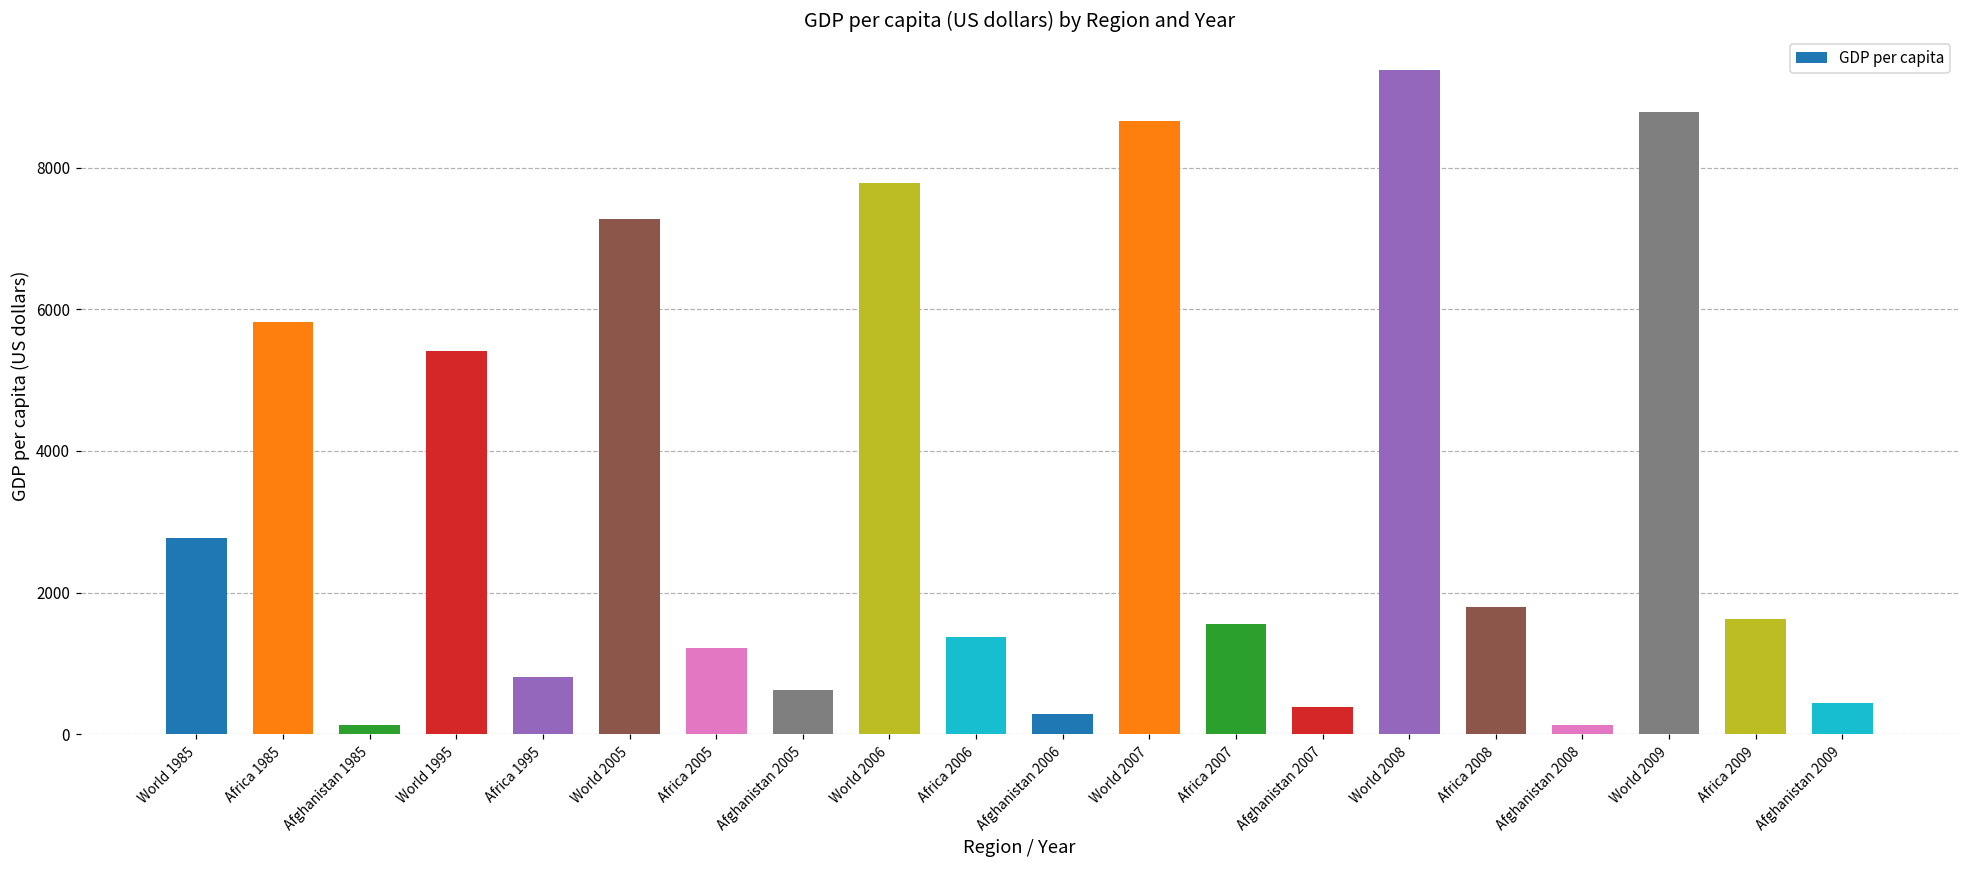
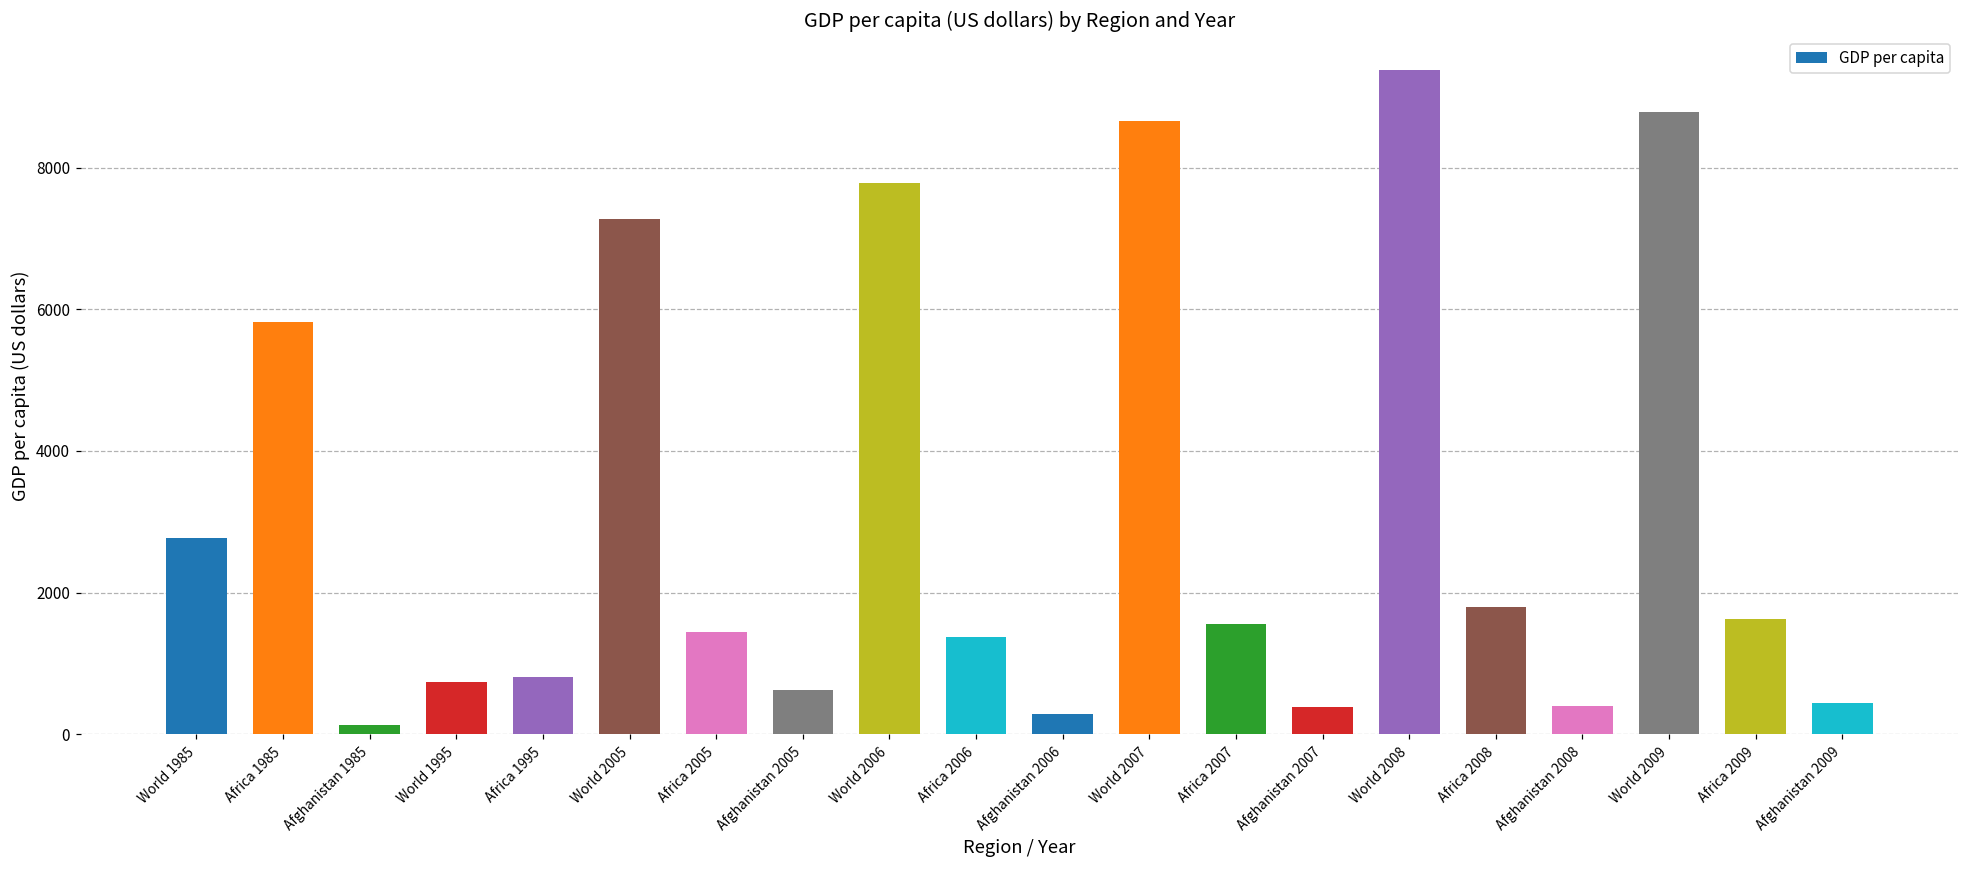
  {
    "World 1985": 2800,
    "Africa 1985": 5800,
    "Afghanistan 1985": 100,
-   "World 1995": 5400,
+   "World 1995": 700,
    "Africa 1995": 800,
    "World 2005": 7300,
-   "Africa 2005": 1200,
+   "Africa 2005": 1400,
    "Afghanistan 2005": 600,
    "World 2006": 7800,
    "Africa 2006": 1400,
    "Afghanistan 2006": 300,
    "World 2007": 8700,
    "Africa 2007": 1600,
    "Afghanistan 2007": 400,
    "World 2008": 9400,
    "Africa 2008": 1800,
-   "Afghanistan 2008": 100,
+   "Afghanistan 2008": 400,
    "World 2009": 8800,
    "Africa 2009": 1600,
    "Afghanistan 2009": 400
  }
